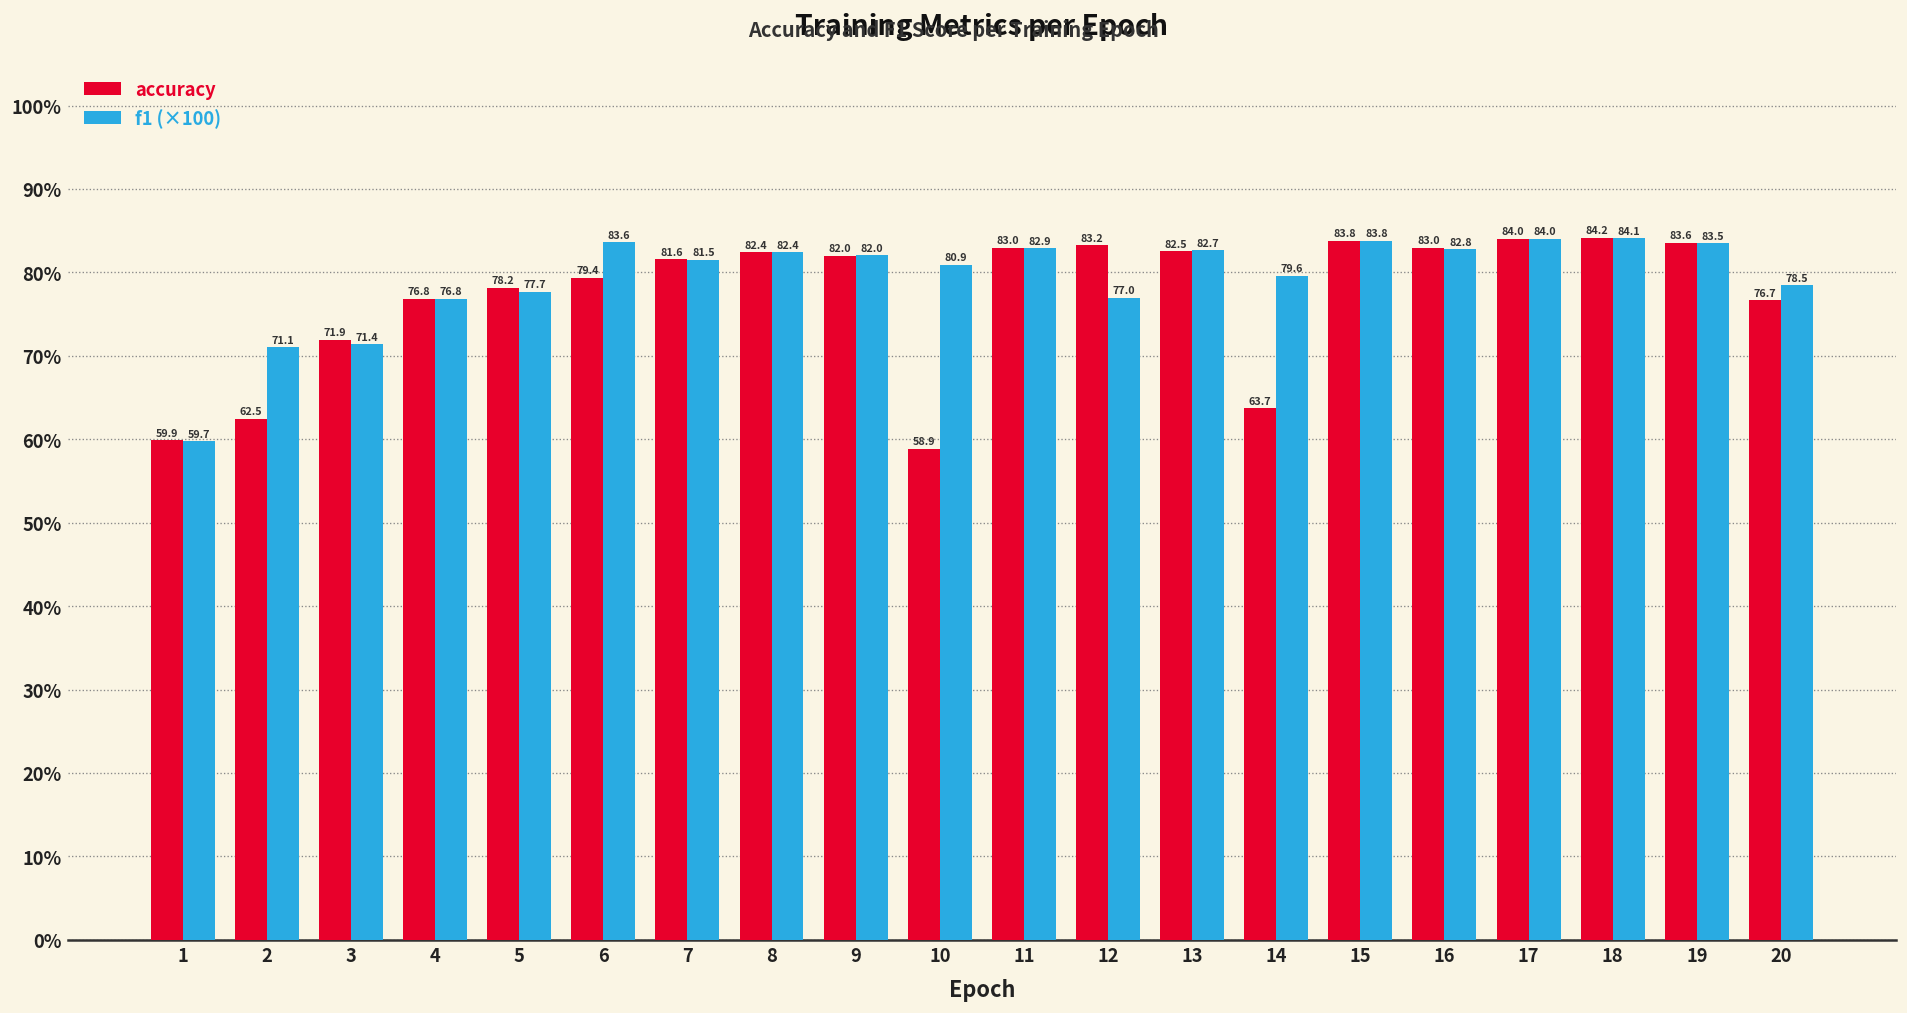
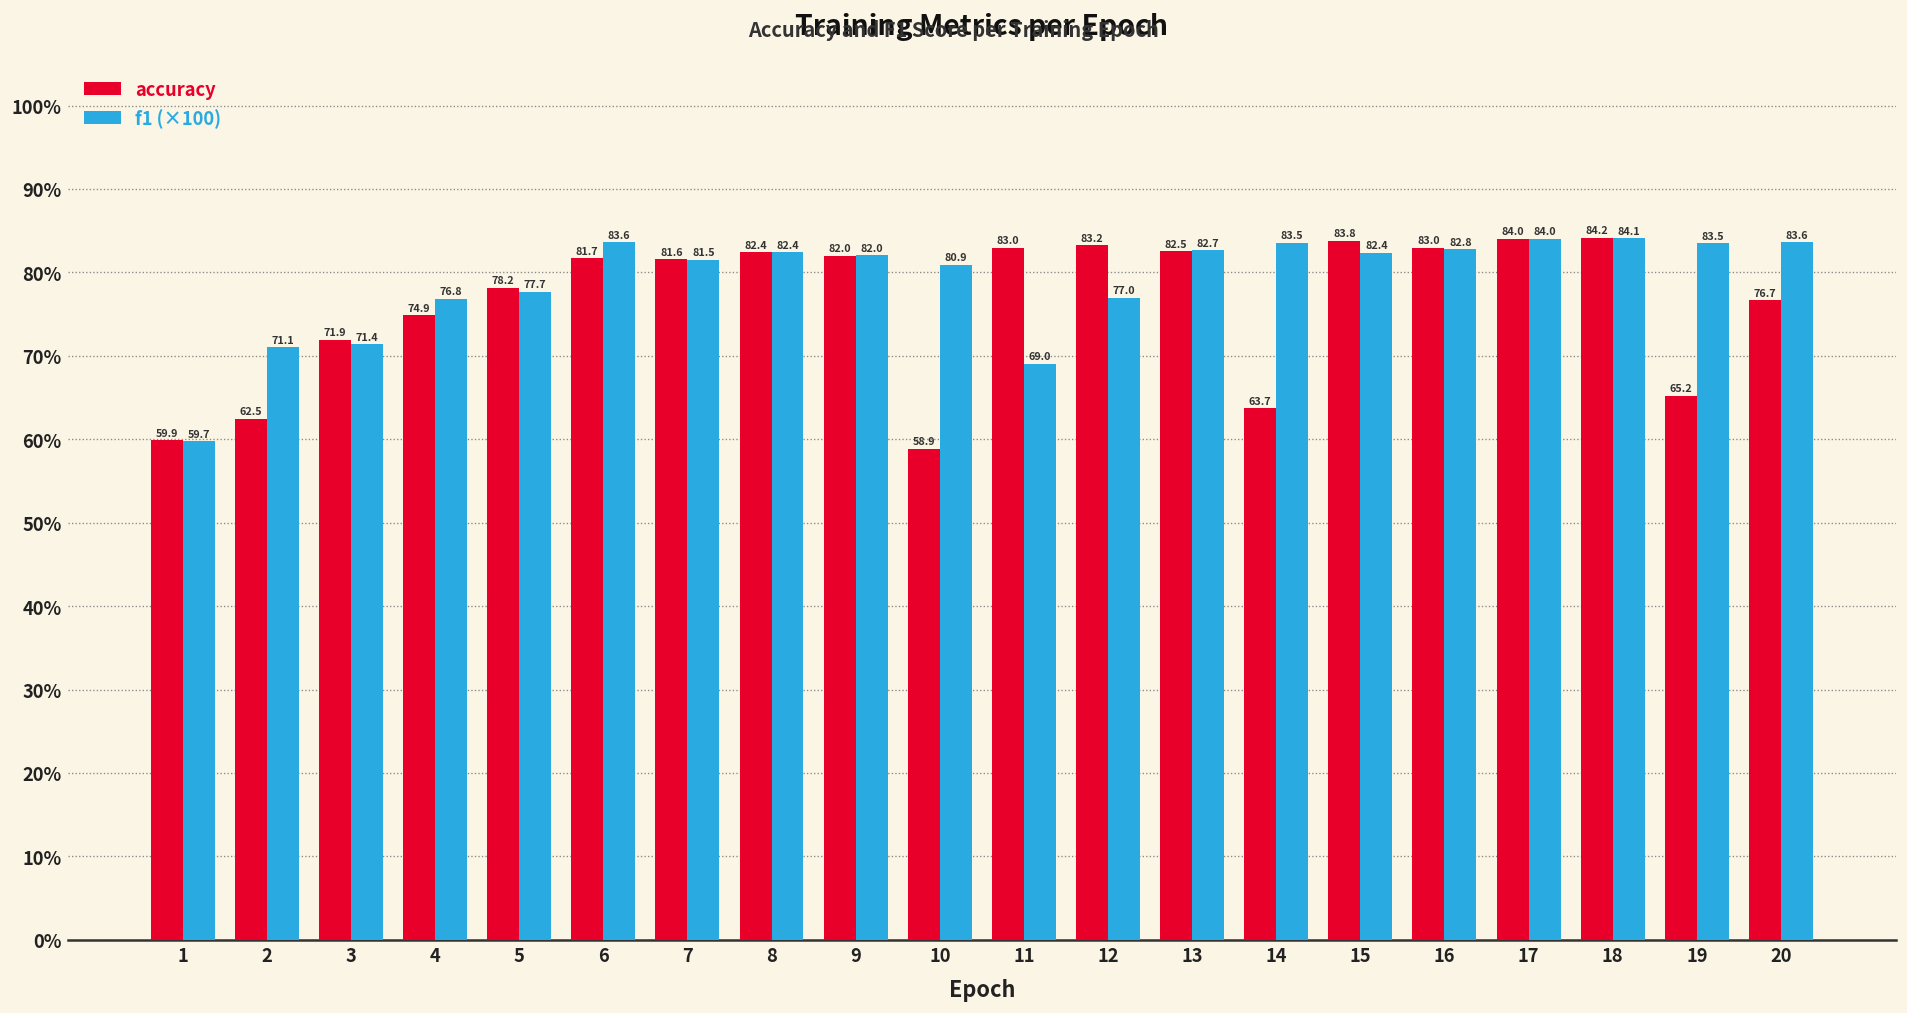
  {
    "accuracy": {
      "1": 59.9,
      "2": 62.5,
      "3": 71.9,
-     "4": 76.8,
+     "4": 74.9,
      "5": 78.2,
-     "6": 79.4,
+     "6": 81.7,
      "7": 81.6,
      "8": 82.4,
      "9": 82.0,
      "10": 58.9,
      "11": 83.0,
      "12": 83.2,
      "13": 82.5,
      "14": 63.7,
      "15": 83.8,
      "16": 83.0,
      "17": 84.0,
      "18": 84.2,
-     "19": 83.6,
+     "19": 65.2,
      "20": 76.7
    },
    "f1 (×100)": {
      "1": 59.7,
      "2": 71.1,
      "3": 71.4,
      "4": 76.8,
      "5": 77.7,
      "6": 83.6,
      "7": 81.5,
      "8": 82.4,
      "9": 82.0,
      "10": 80.9,
-     "11": 82.9,
+     "11": 69.0,
      "12": 77.0,
      "13": 82.7,
-     "14": 79.6,
-     "15": 83.8,
+     "14": 83.5,
+     "15": 82.4,
      "16": 82.8,
      "17": 84.0,
      "18": 84.1,
      "19": 83.5,
-     "20": 78.5
+     "20": 83.6
    }
  }
